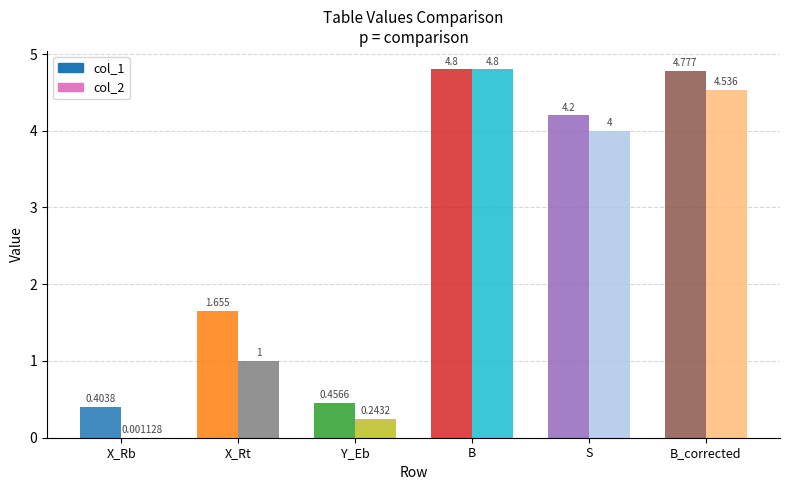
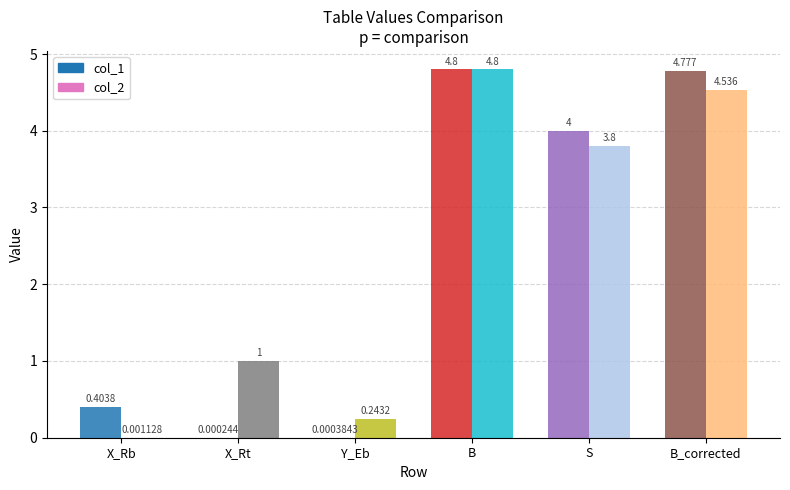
  {
    "col_1": {
      "X_Rb": 0.4038,
-     "X_Rt": 1.655,
-     "Y_Eb": 0.4566,
+     "X_Rt": 0.000244,
+     "Y_Eb": 0.0003843,
      "B": 4.8,
-     "S": 4.2,
+     "S": 4,
      "B_corrected": 4.777
    },
    "col_2": {
      "X_Rb": 0.001128,
      "X_Rt": 1,
      "Y_Eb": 0.2432,
      "B": 4.8,
-     "S": 4,
+     "S": 3.8,
      "B_corrected": 4.536
    }
  }
